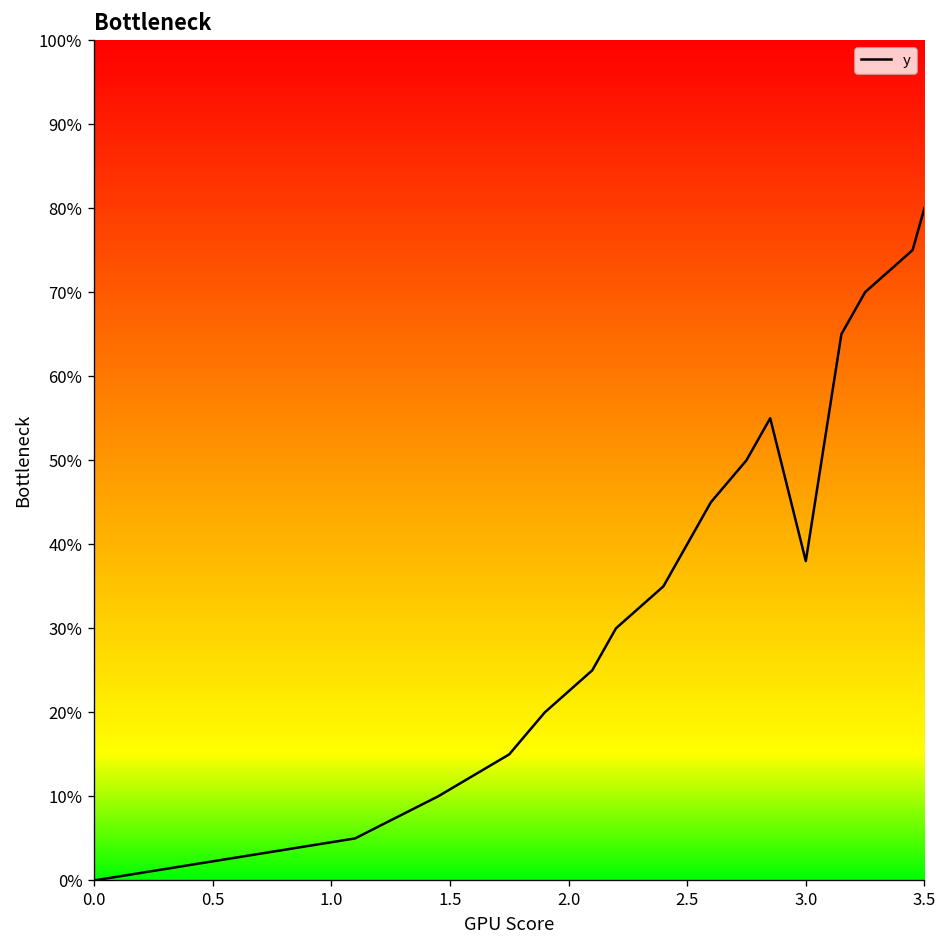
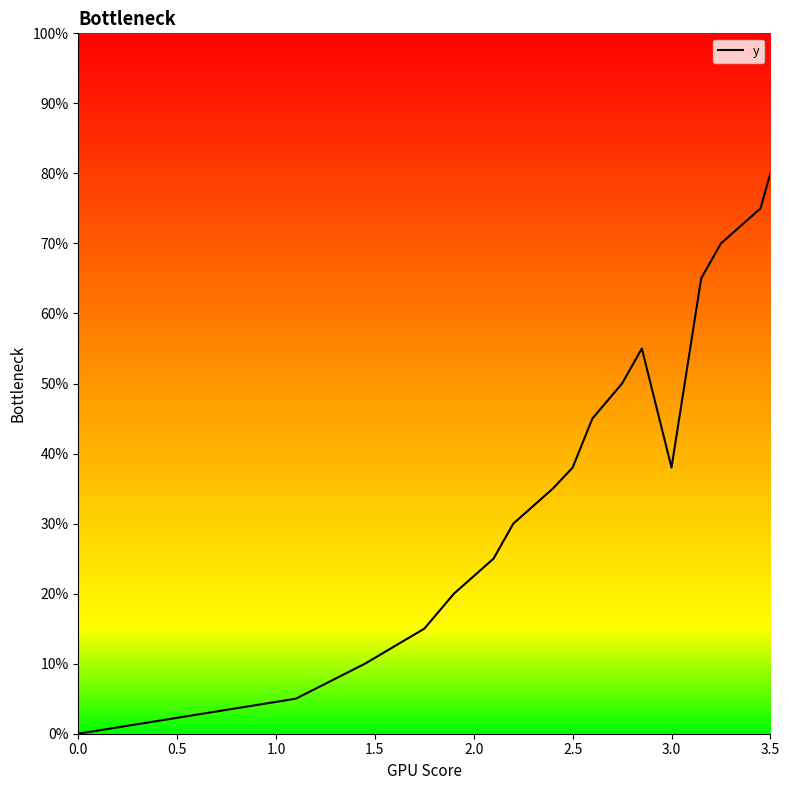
  {
    "0.0": "0%",
-   "2.5": "40%",
+   "2.5": "38%",
    "3.0": "38%",
    "3.5": "80%"
  }
